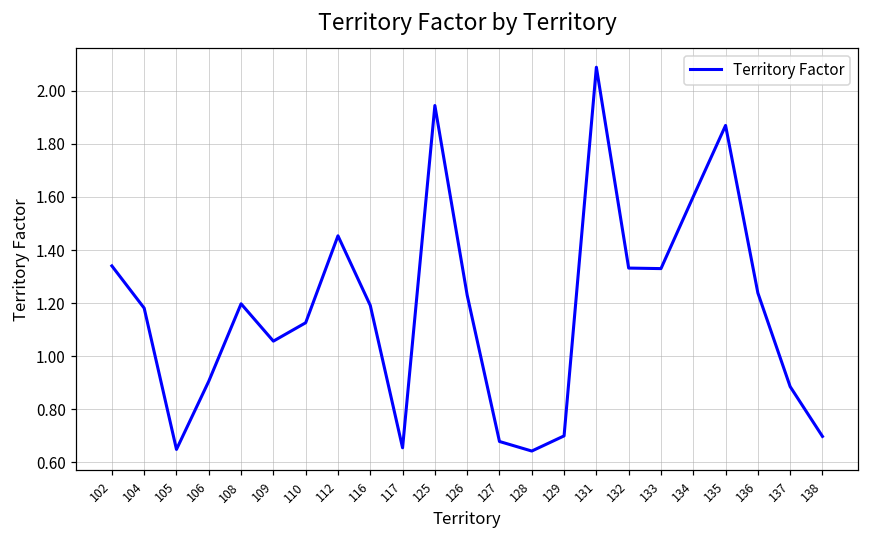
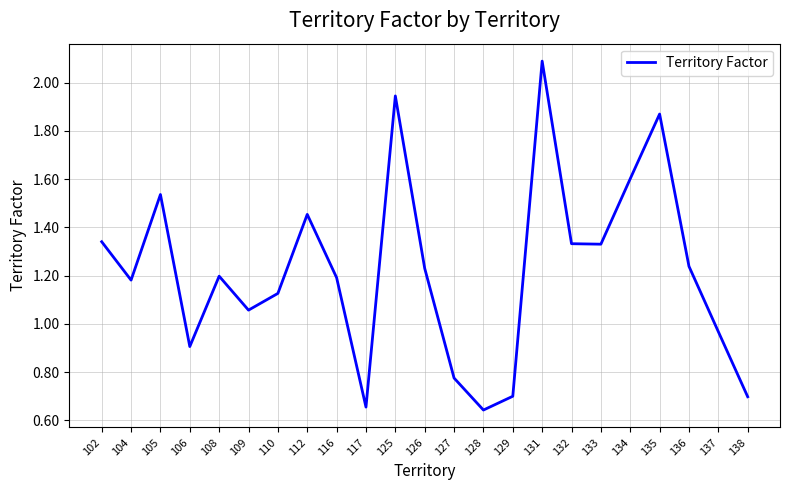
  {
    "102": 1.34,
    "104": 1.18,
-   "105": 0.65,
+   "105": 1.54,
    "106": 0.91,
    "108": 1.20,
    "109": 1.06,
    "110": 1.13,
    "112": 1.45,
    "116": 1.19,
    "117": 0.65,
    "125": 1.94,
    "126": 1.23,
-   "127": 0.68,
+   "127": 0.78,
    "128": 0.64,
    "129": 0.70,
    "131": 2.09,
    "132": 1.33,
    "133": 1.33,
    "134": 1.60,
    "135": 1.87,
    "136": 1.24,
-   "137": 0.89,
+   "137": 0.97,
    "138": 0.70
  }
